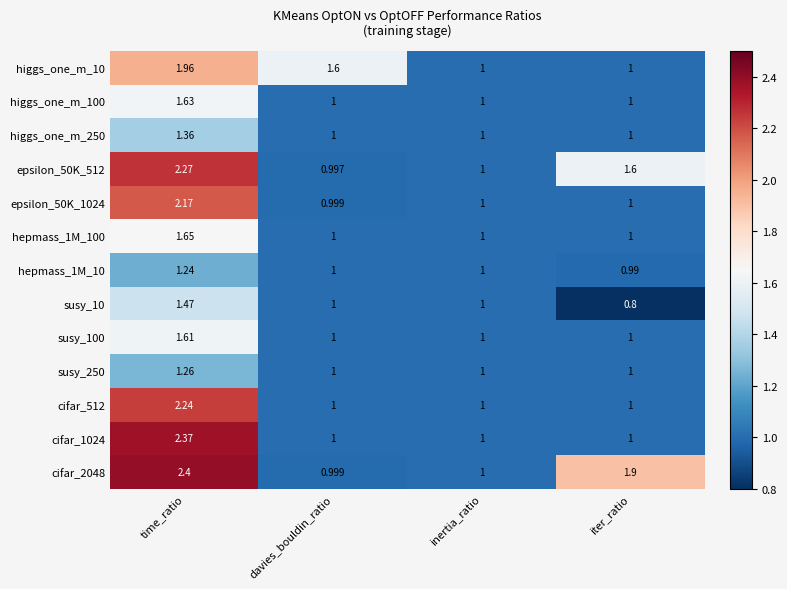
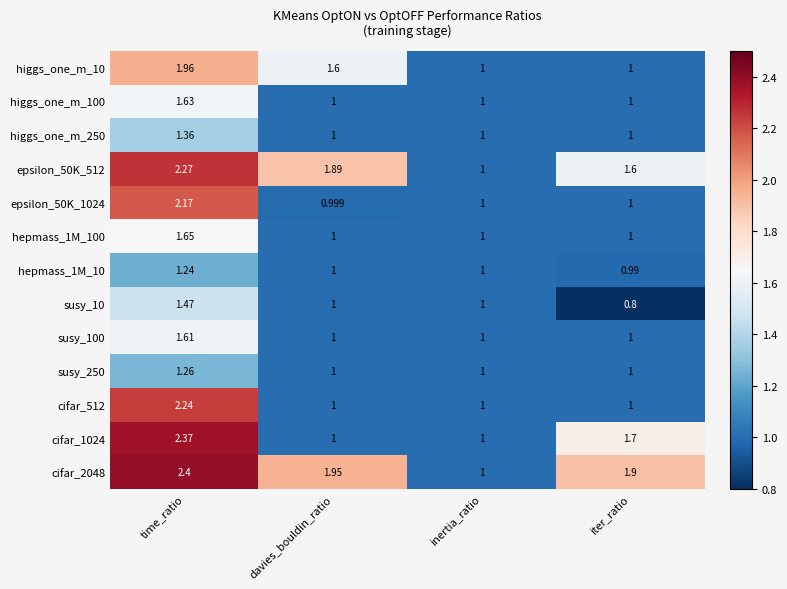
  {
    "higgs_one_m_10": {
      "time_ratio": 1.96,
      "davies_bouldin_ratio": 1.6,
      "inertia_ratio": 1,
      "iter_ratio": 1
    },
    "higgs_one_m_100": {
      "time_ratio": 1.63,
      "davies_bouldin_ratio": 1,
      "inertia_ratio": 1,
      "iter_ratio": 1
    },
    "higgs_one_m_250": {
      "time_ratio": 1.36,
      "davies_bouldin_ratio": 1,
      "inertia_ratio": 1,
      "iter_ratio": 1
    },
    "epsilon_50K_512": {
      "time_ratio": 2.27,
-     "davies_bouldin_ratio": 0.997,
+     "davies_bouldin_ratio": 1.89,
      "inertia_ratio": 1,
      "iter_ratio": 1.6
    },
    "epsilon_50K_1024": {
      "time_ratio": 2.17,
      "davies_bouldin_ratio": 0.999,
      "inertia_ratio": 1,
      "iter_ratio": 1
    },
    "hepmass_1M_100": {
      "time_ratio": 1.65,
      "davies_bouldin_ratio": 1,
      "inertia_ratio": 1,
      "iter_ratio": 1
    },
    "hepmass_1M_10": {
      "time_ratio": 1.24,
      "davies_bouldin_ratio": 1,
      "inertia_ratio": 1,
      "iter_ratio": 0.99
    },
    "susy_10": {
      "time_ratio": 1.47,
      "davies_bouldin_ratio": 1,
      "inertia_ratio": 1,
      "iter_ratio": 0.8
    },
    "susy_100": {
      "time_ratio": 1.61,
      "davies_bouldin_ratio": 1,
      "inertia_ratio": 1,
      "iter_ratio": 1
    },
    "susy_250": {
      "time_ratio": 1.26,
      "davies_bouldin_ratio": 1,
      "inertia_ratio": 1,
      "iter_ratio": 1
    },
    "cifar_512": {
      "time_ratio": 2.24,
      "davies_bouldin_ratio": 1,
      "inertia_ratio": 1,
      "iter_ratio": 1
    },
    "cifar_1024": {
      "time_ratio": 2.37,
      "davies_bouldin_ratio": 1,
      "inertia_ratio": 1,
-     "iter_ratio": 1
+     "iter_ratio": 1.7
    },
    "cifar_2048": {
      "time_ratio": 2.4,
-     "davies_bouldin_ratio": 0.999,
+     "davies_bouldin_ratio": 1.95,
      "inertia_ratio": 1,
      "iter_ratio": 1.9
    }
  }
